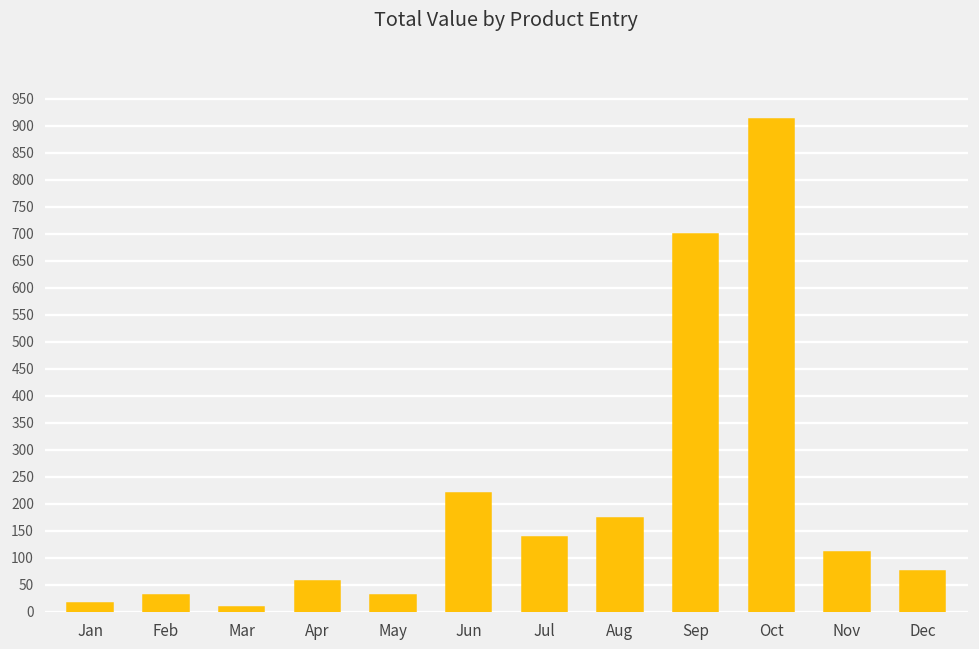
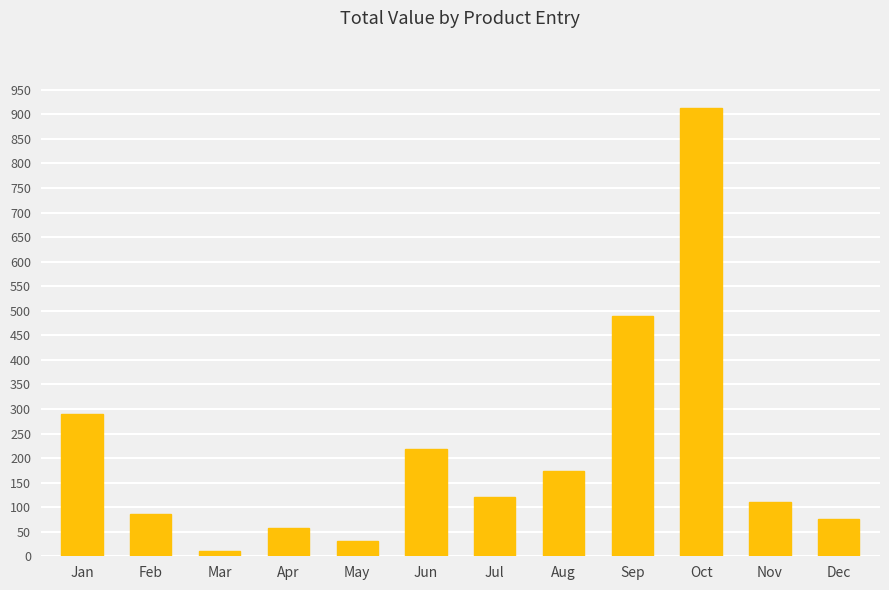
  {
-   "Jan": 20,
-   "Feb": 30,
+   "Jan": 290,
+   "Feb": 90,
    "Mar": 10,
    "Apr": 60,
    "May": 30,
    "Jun": 220,
-   "Jul": 140,
+   "Jul": 120,
    "Aug": 170,
-   "Sep": 700,
+   "Sep": 490,
    "Oct": 910,
    "Nov": 110,
    "Dec": 80
  }
